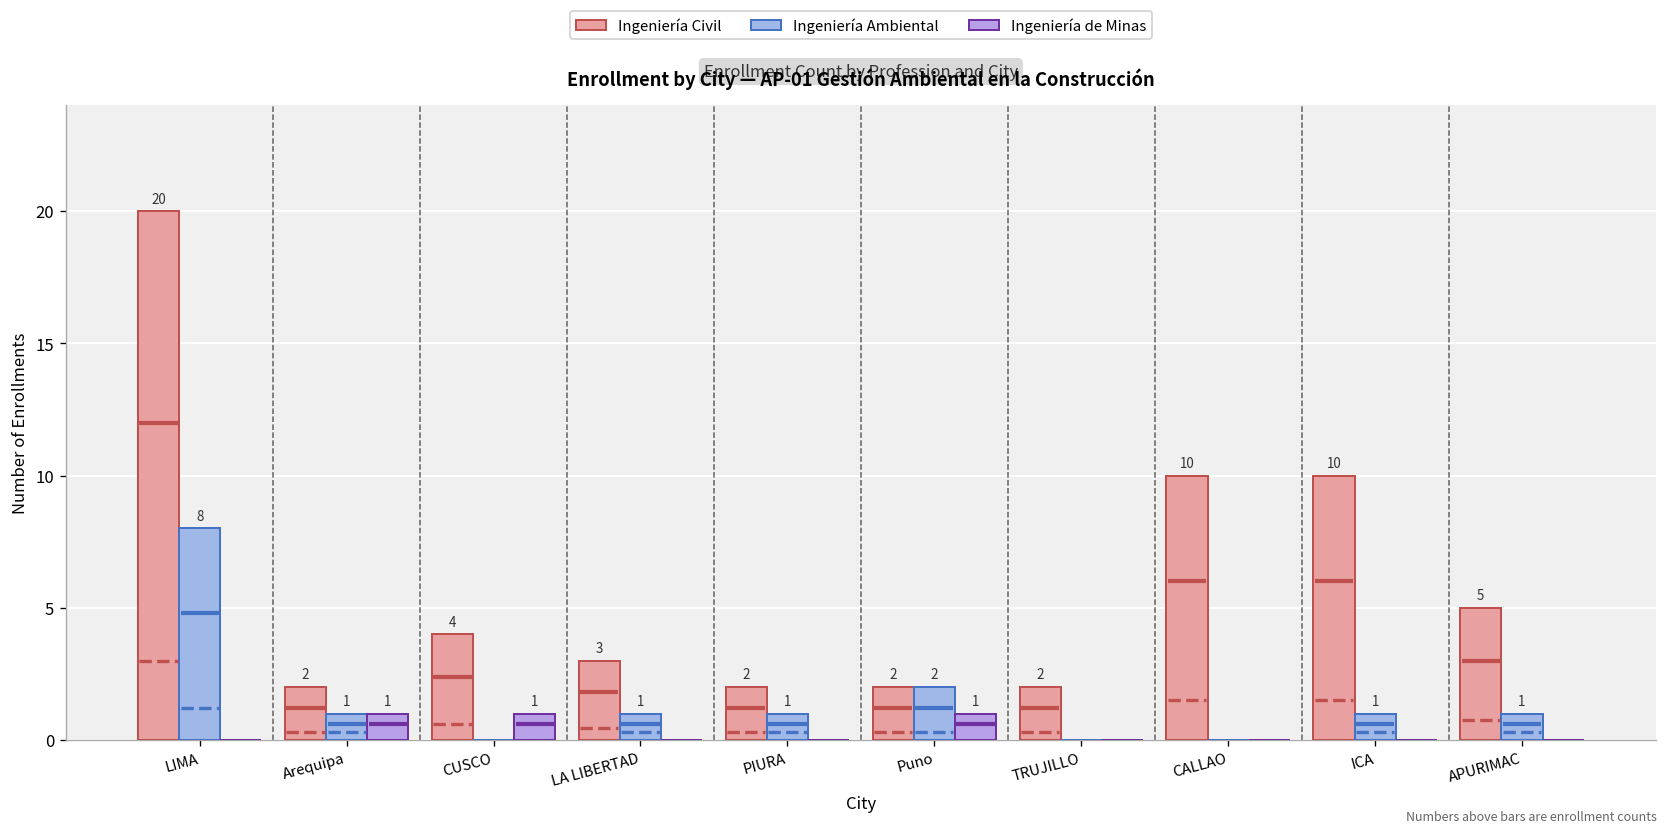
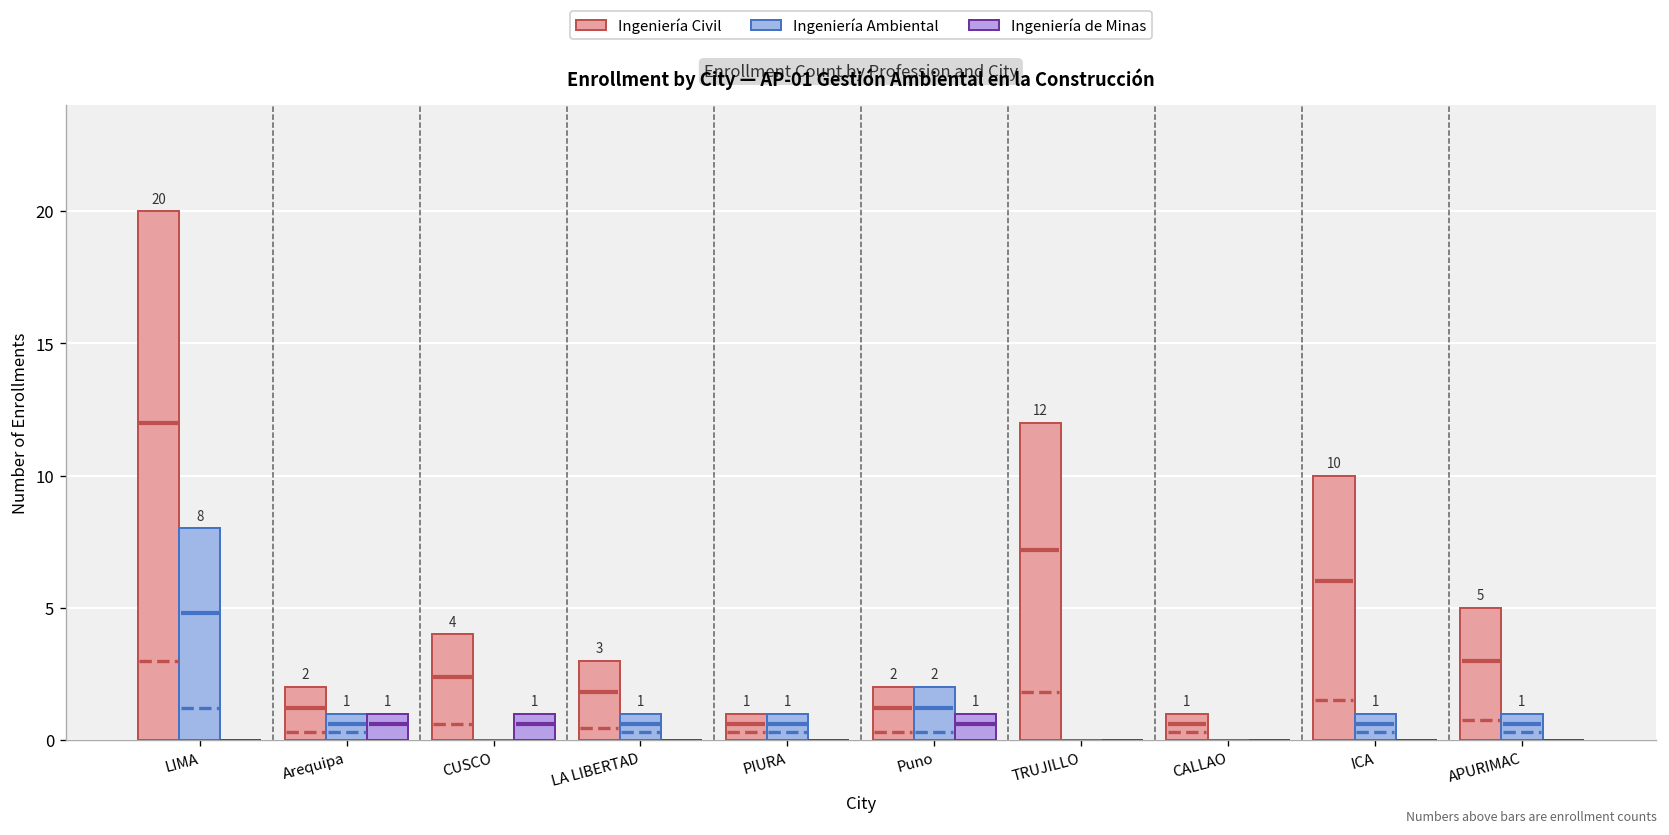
  {
    "Ingeniería Civil": {
      "LIMA": 20,
      "Arequipa": 2,
      "CUSCO": 4,
      "LA LIBERTAD": 3,
-     "PIURA": 2,
+     "PIURA": 1,
      "Puno": 2,
-     "TRUJILLO": 2,
-     "CALLAO": 10,
+     "TRUJILLO": 12,
+     "CALLAO": 1,
      "ICA": 10,
      "APURIMAC": 5
    }
  }
